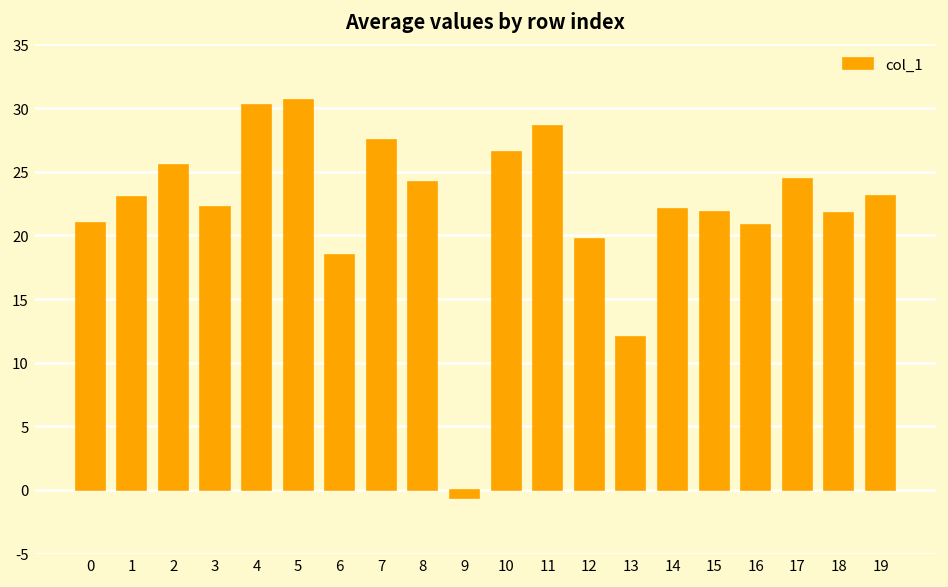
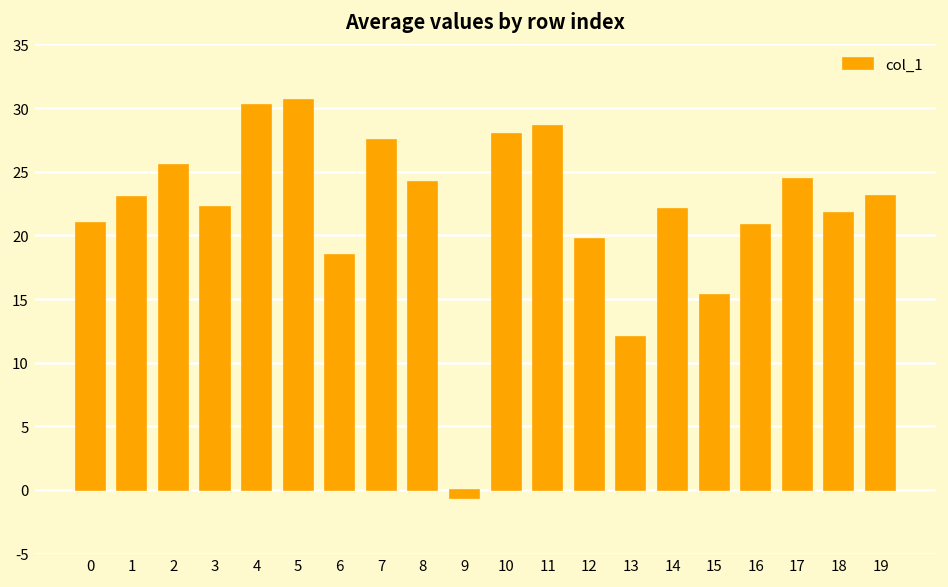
  {
    "0": 21.0,
    "1": 23.0,
    "2": 25.5,
    "3": 22.2,
    "4": 30.3,
    "5": 30.6,
    "6": 18.4,
    "7": 27.5,
    "8": 24.2,
    "9": -0.7,
-   "10": 26.5,
+   "10": 27.9,
    "11": 28.6,
    "12": 19.7,
    "13": 12.0,
    "14": 22.1,
-   "15": 21.8,
+   "15": 15.3,
    "16": 20.8,
    "17": 24.4,
    "18": 21.8,
    "19": 23.1
  }
